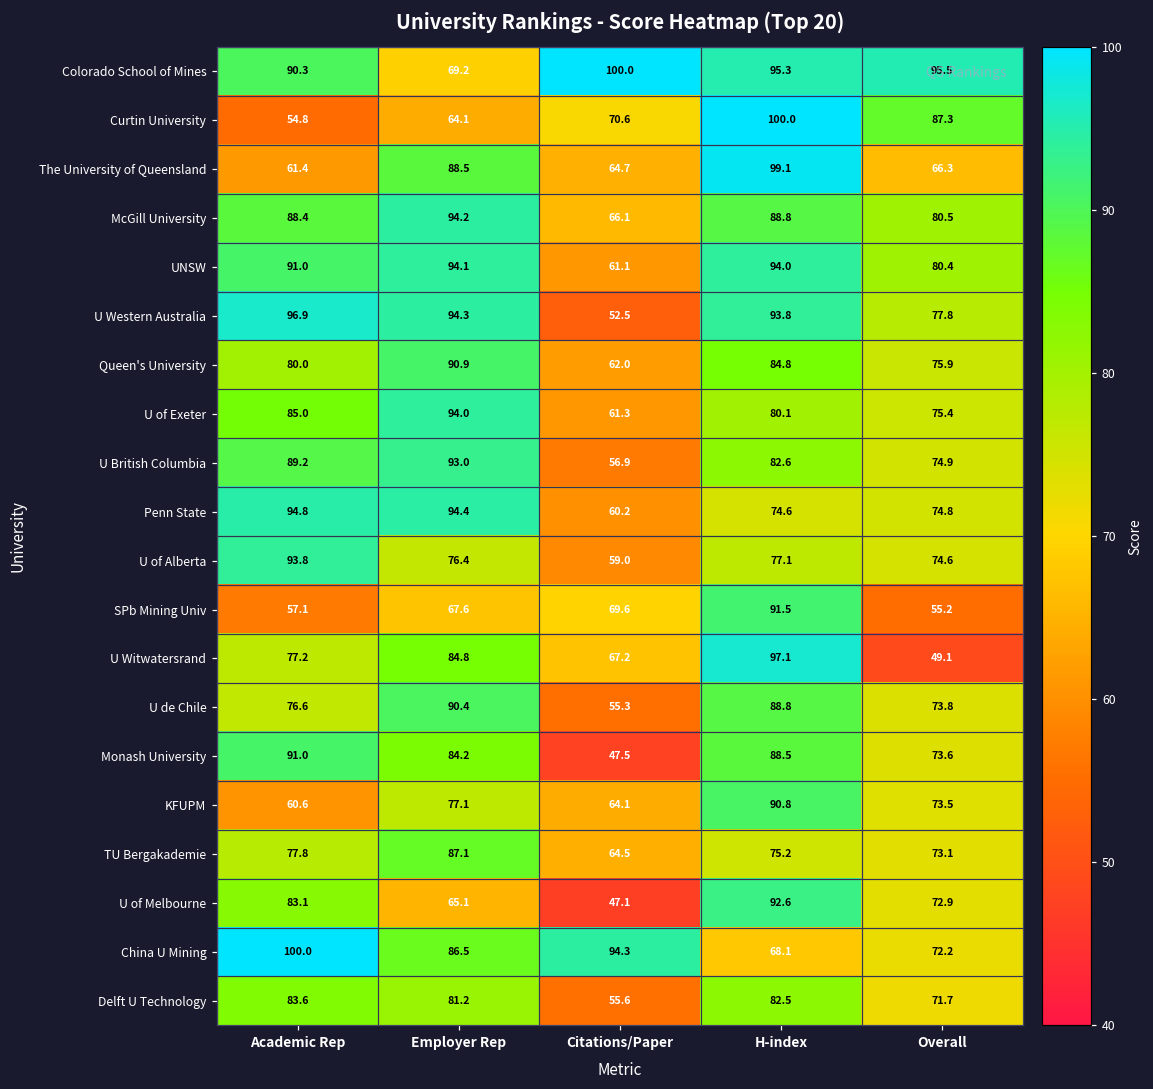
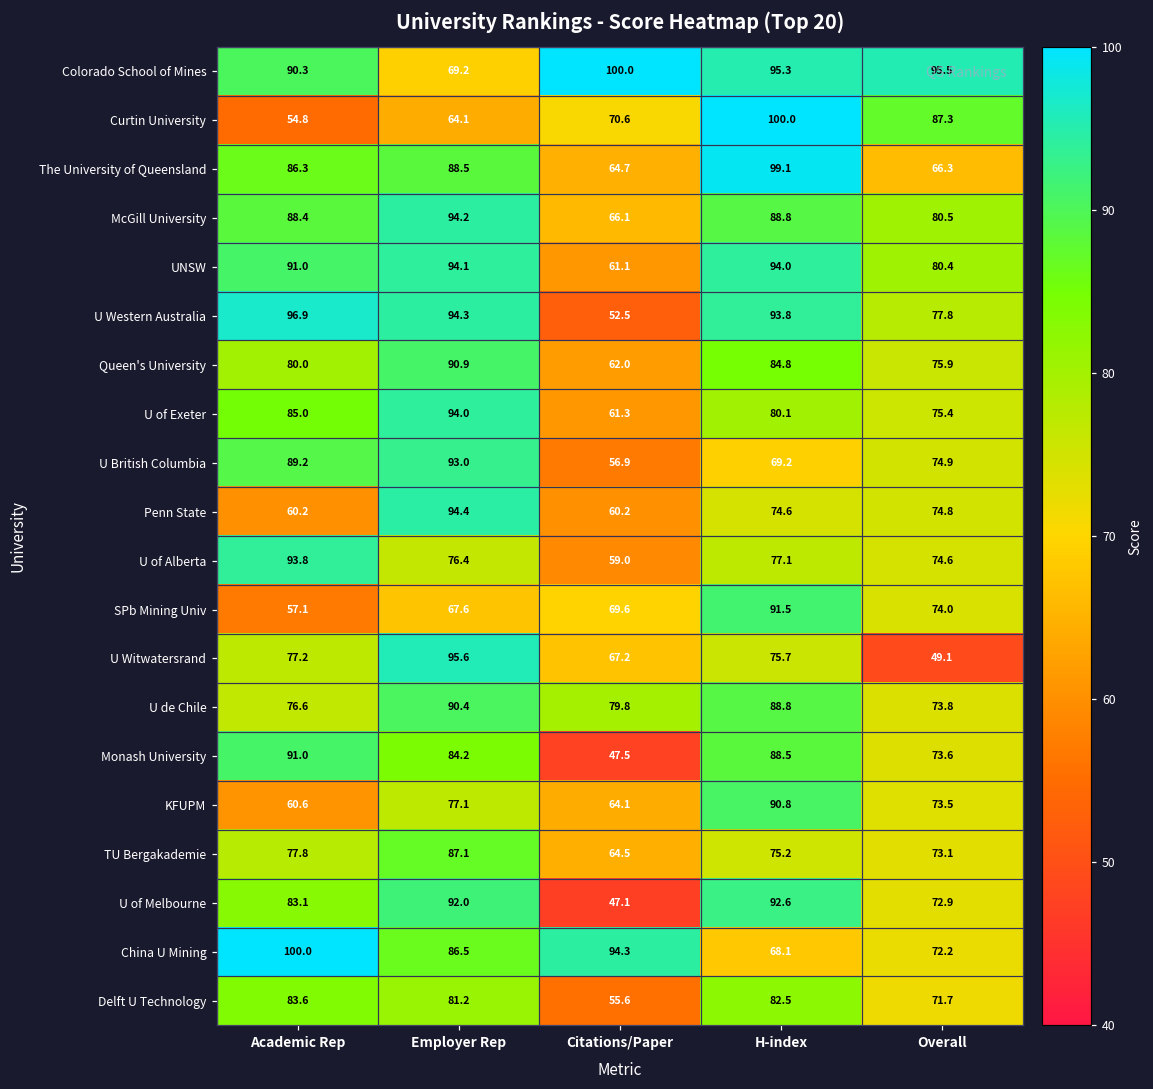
  {
    "Colorado School of Mines": {
      "Academic Rep": 90.3,
      "Employer Rep": 69.2,
      "Citations/Paper": 100.0,
      "H-index": 95.3
    },
    "Curtin University": {
      "Academic Rep": 54.8,
      "Employer Rep": 64.1,
      "Citations/Paper": 70.6,
      "H-index": 100.0,
      "Overall": 87.3
    },
    "The University of Queensland": {
-     "Academic Rep": 61.4,
+     "Academic Rep": 86.3,
      "Employer Rep": 88.5,
      "Citations/Paper": 64.7,
      "H-index": 99.1,
      "Overall": 66.3
    },
    "McGill University": {
      "Academic Rep": 88.4,
      "Employer Rep": 94.2,
      "Citations/Paper": 66.1,
      "H-index": 88.8,
      "Overall": 80.5
    },
    "UNSW": {
      "Academic Rep": 91.0,
      "Employer Rep": 94.1,
      "Citations/Paper": 61.1,
      "H-index": 94.0,
      "Overall": 80.4
    },
    "U Western Australia": {
      "Academic Rep": 96.9,
      "Employer Rep": 94.3,
      "Citations/Paper": 52.5,
      "H-index": 93.8,
      "Overall": 77.8
    },
    "Queen's University": {
      "Academic Rep": 80.0,
      "Employer Rep": 90.9,
      "Citations/Paper": 62.0,
      "H-index": 84.8,
      "Overall": 75.9
    },
    "U of Exeter": {
      "Academic Rep": 85.0,
      "Employer Rep": 94.0,
      "Citations/Paper": 61.3,
      "H-index": 80.1,
      "Overall": 75.4
    },
    "U British Columbia": {
      "Academic Rep": 89.2,
      "Employer Rep": 93.0,
      "Citations/Paper": 56.9,
-     "H-index": 82.6,
+     "H-index": 69.2,
      "Overall": 74.9
    },
    "Penn State": {
-     "Academic Rep": 94.8,
+     "Academic Rep": 60.2,
      "Employer Rep": 94.4,
      "Citations/Paper": 60.2,
      "H-index": 74.6,
      "Overall": 74.8
    },
    "U of Alberta": {
      "Academic Rep": 93.8,
      "Employer Rep": 76.4,
      "Citations/Paper": 59.0,
      "H-index": 77.1,
      "Overall": 74.6
    },
    "SPb Mining Univ": {
      "Academic Rep": 57.1,
      "Employer Rep": 67.6,
      "Citations/Paper": 69.6,
      "H-index": 91.5,
-     "Overall": 55.2
+     "Overall": 74.0
    },
    "U Witwatersrand": {
      "Academic Rep": 77.2,
-     "Employer Rep": 84.8,
+     "Employer Rep": 95.6,
      "Citations/Paper": 67.2,
-     "H-index": 97.1,
+     "H-index": 75.7,
      "Overall": 49.1
    },
    "U de Chile": {
      "Academic Rep": 76.6,
      "Employer Rep": 90.4,
-     "Citations/Paper": 55.3,
+     "Citations/Paper": 79.8,
      "H-index": 88.8,
      "Overall": 73.8
    },
    "Monash University": {
      "Academic Rep": 91.0,
      "Employer Rep": 84.2,
      "Citations/Paper": 47.5,
      "H-index": 88.5,
      "Overall": 73.6
    },
    "KFUPM": {
      "Academic Rep": 60.6,
      "Employer Rep": 77.1,
      "Citations/Paper": 64.1,
      "H-index": 90.8,
      "Overall": 73.5
    },
    "TU Bergakademie": {
      "Academic Rep": 77.8,
      "Employer Rep": 87.1,
      "Citations/Paper": 64.5,
      "H-index": 75.2,
      "Overall": 73.1
    },
    "U of Melbourne": {
      "Academic Rep": 83.1,
-     "Employer Rep": 65.1,
+     "Employer Rep": 92.0,
      "Citations/Paper": 47.1,
      "H-index": 92.6,
      "Overall": 72.9
    },
    "China U Mining": {
      "Academic Rep": 100.0,
      "Employer Rep": 86.5,
      "Citations/Paper": 94.3,
      "H-index": 68.1,
      "Overall": 72.2
    },
    "Delft U Technology": {
      "Academic Rep": 83.6,
      "Employer Rep": 81.2,
      "Citations/Paper": 55.6,
      "H-index": 82.5,
      "Overall": 71.7
    }
  }
